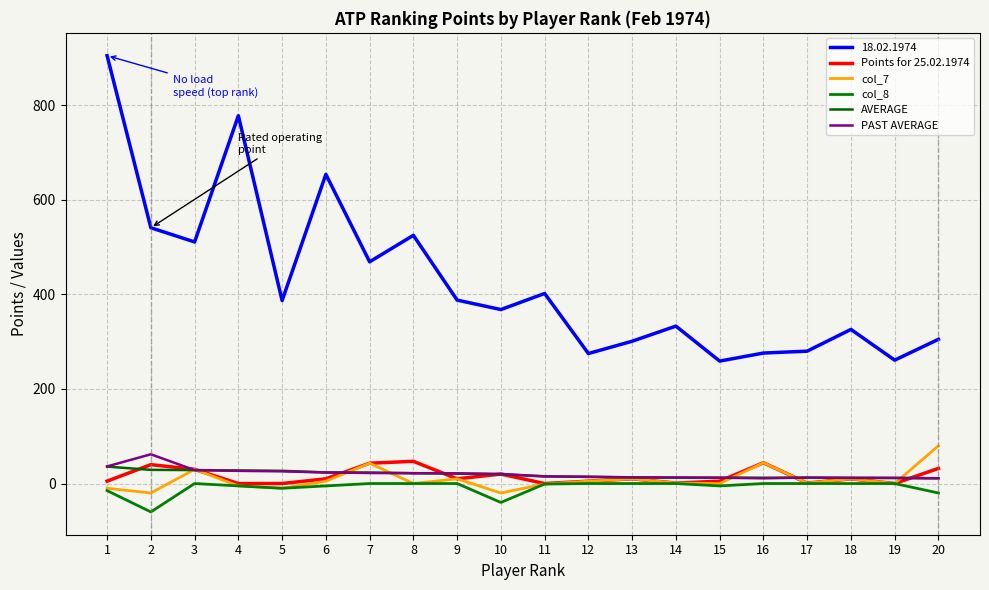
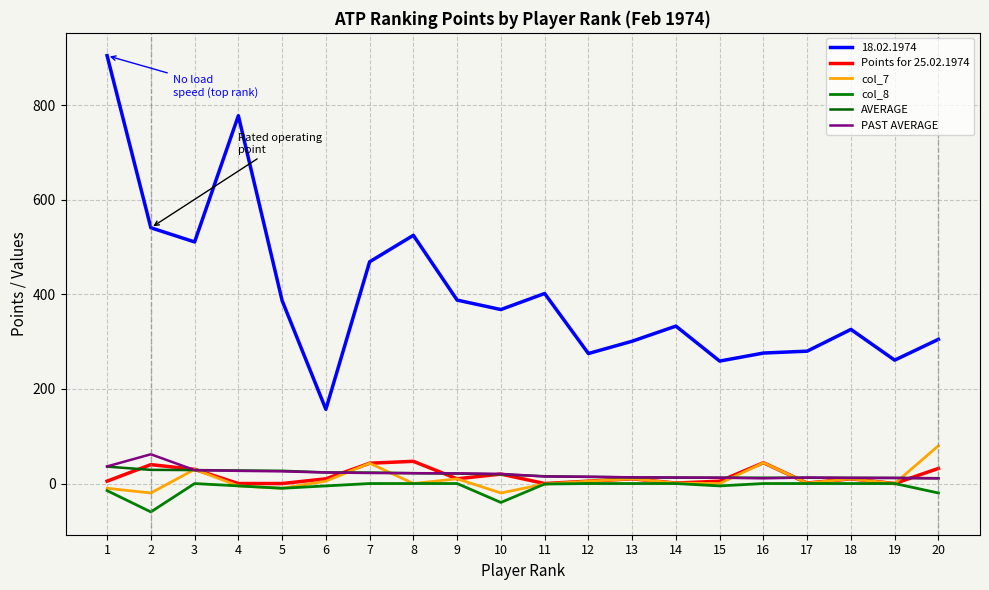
  {
    "18.02.1974": {
      "1": 910,
      "2": 540,
      "3": 510,
      "4": 780,
      "5": 390,
-     "6": 650,
+     "6": 160,
      "7": 470,
      "8": 530,
      "9": 390,
      "10": 370,
      "11": 400,
      "12": 280,
      "13": 300,
      "14": 330,
      "15": 260,
      "16": 280,
      "17": 280,
      "18": 330,
      "19": 260,
      "20": 310
    },
    "Points for 25.02.1974": {
      "1": 10,
      "2": 40,
      "5": 0,
      "8": 50,
      "20": 30
    },
    "col_7": {
      "2": -20,
      "10": -20,
      "20": 80
    },
    "PAST AVERAGE": {
      "2": 60
    }
  }
